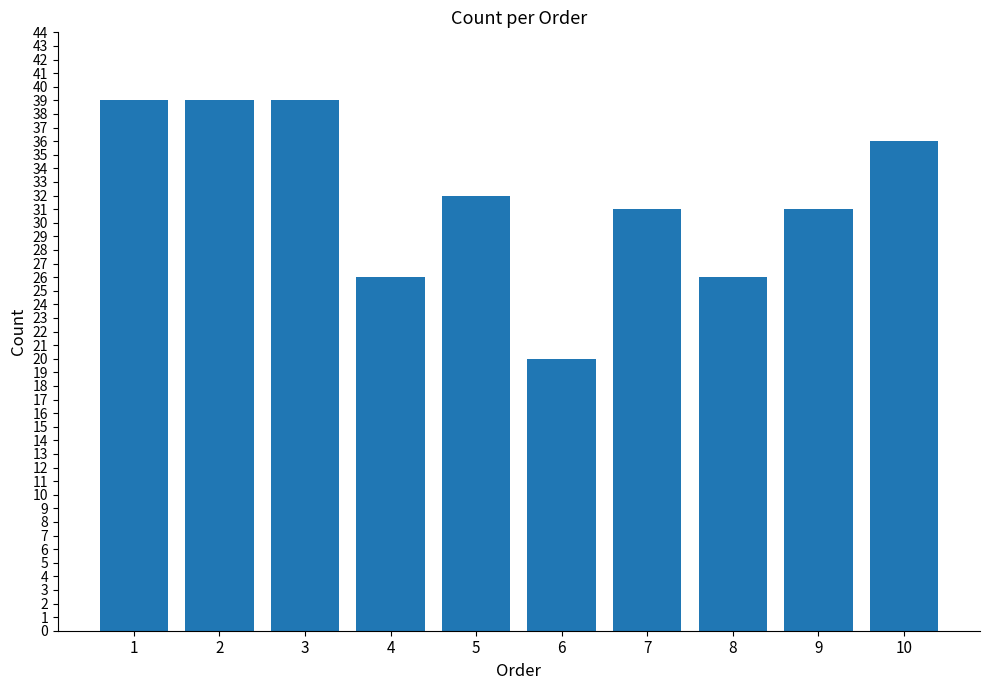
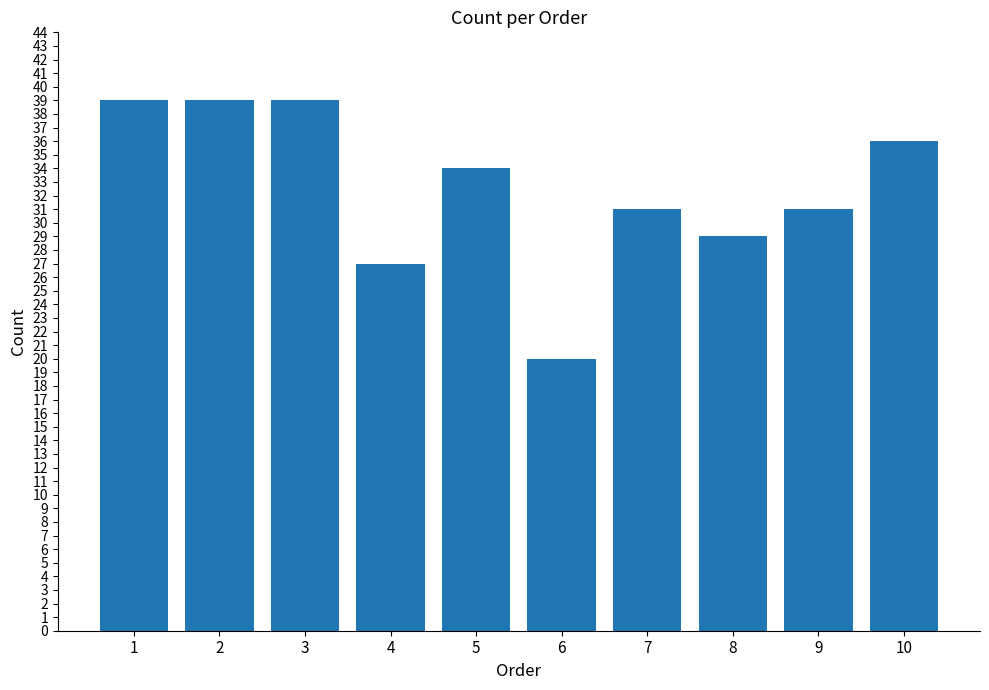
  {
    "1": 39,
    "2": 39,
    "3": 39,
-   "4": 26,
-   "5": 32,
+   "4": 27,
+   "5": 34,
    "6": 20,
    "7": 31,
-   "8": 26,
+   "8": 29,
    "9": 31,
    "10": 36
  }
